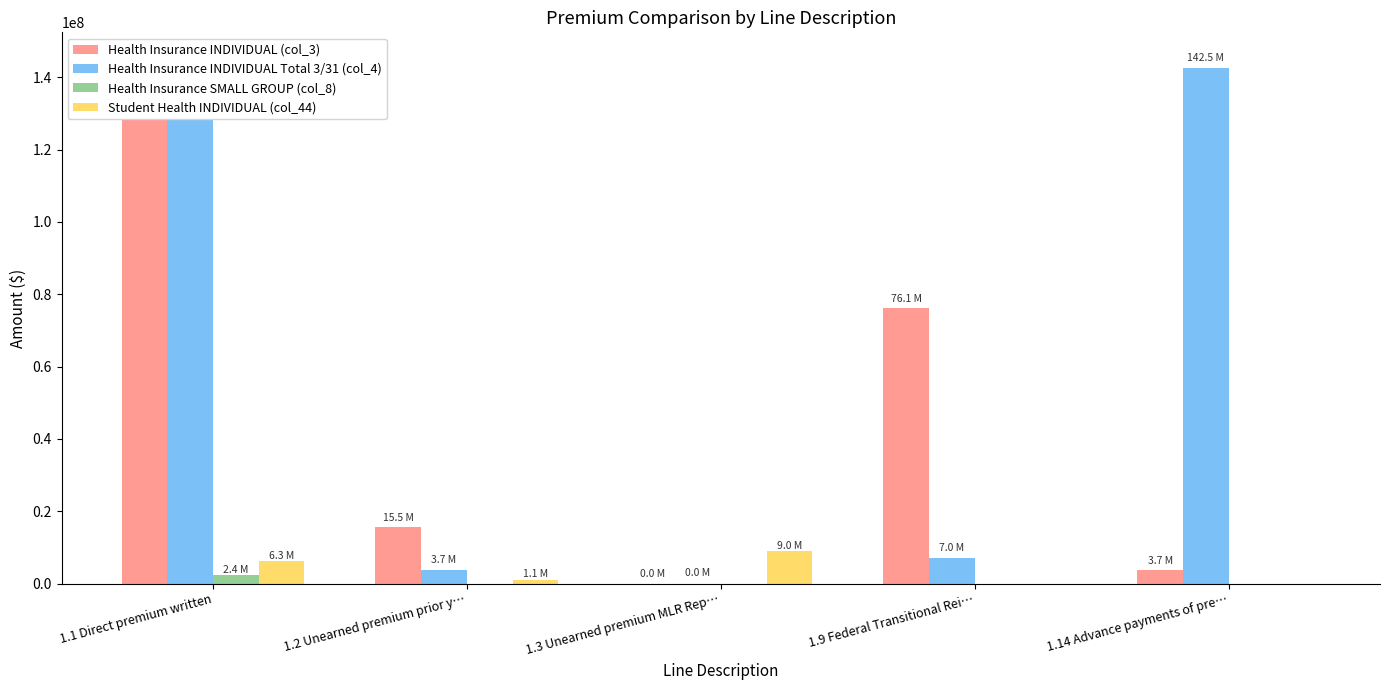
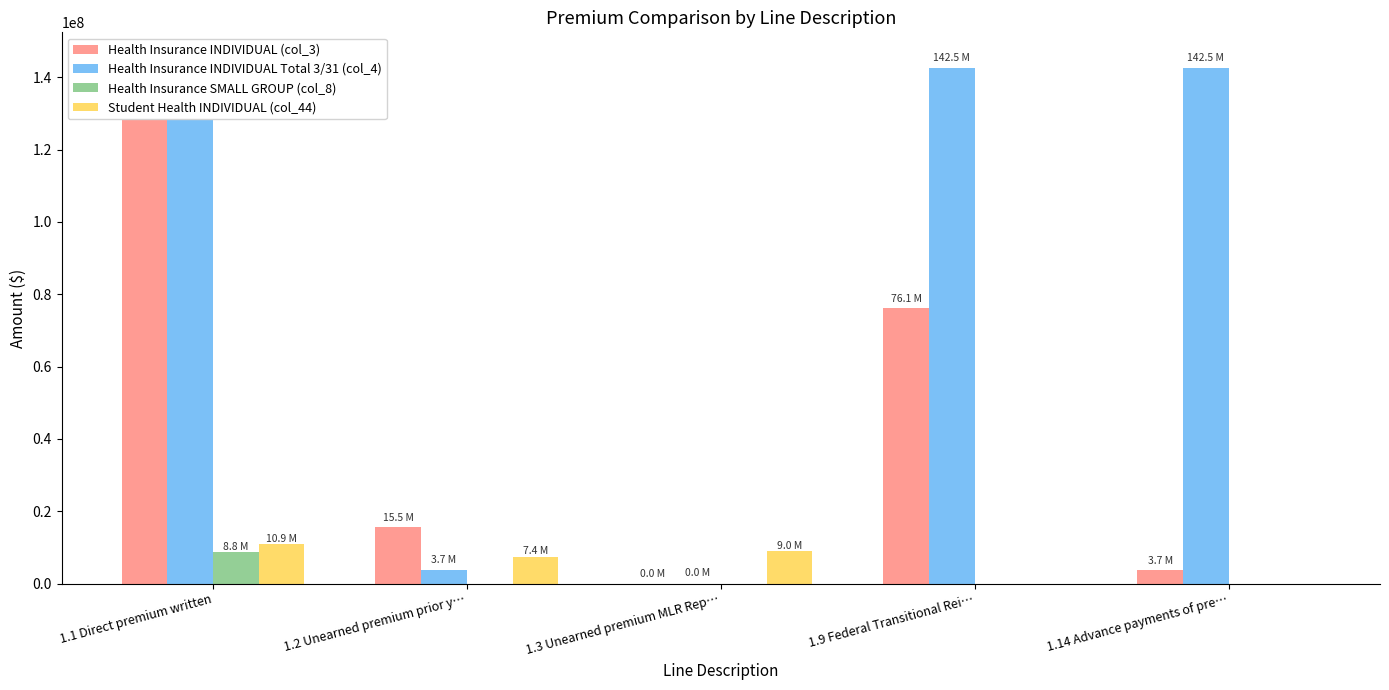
  {
    "Health Insurance INDIVIDUAL Total 3/31 (col_4)": {
-     "1.9 Federal Transitional Rei…": 7.0
+     "1.9 Federal Transitional Rei…": 142.5
    },
    "Health Insurance SMALL GROUP (col_8)": {
-     "1.1 Direct premium written": 2.4
+     "1.1 Direct premium written": 8.8
    },
    "Student Health INDIVIDUAL (col_44)": {
-     "1.1 Direct premium written": 6.3,
-     "1.2 Unearned premium prior y…": 1.1
+     "1.1 Direct premium written": 10.9,
+     "1.2 Unearned premium prior y…": 7.4
    }
  }
